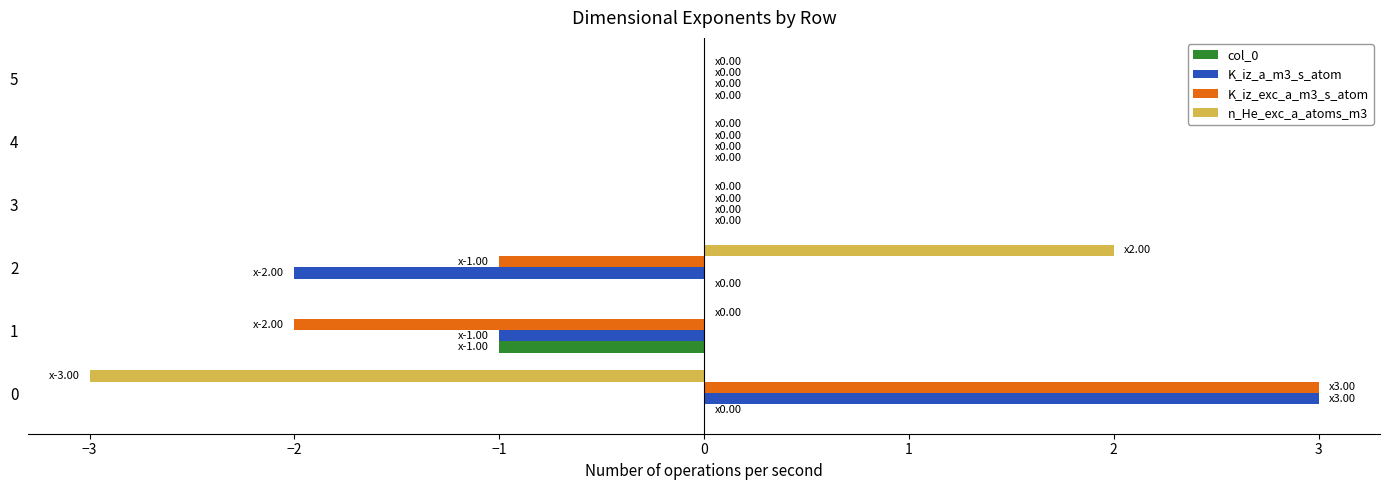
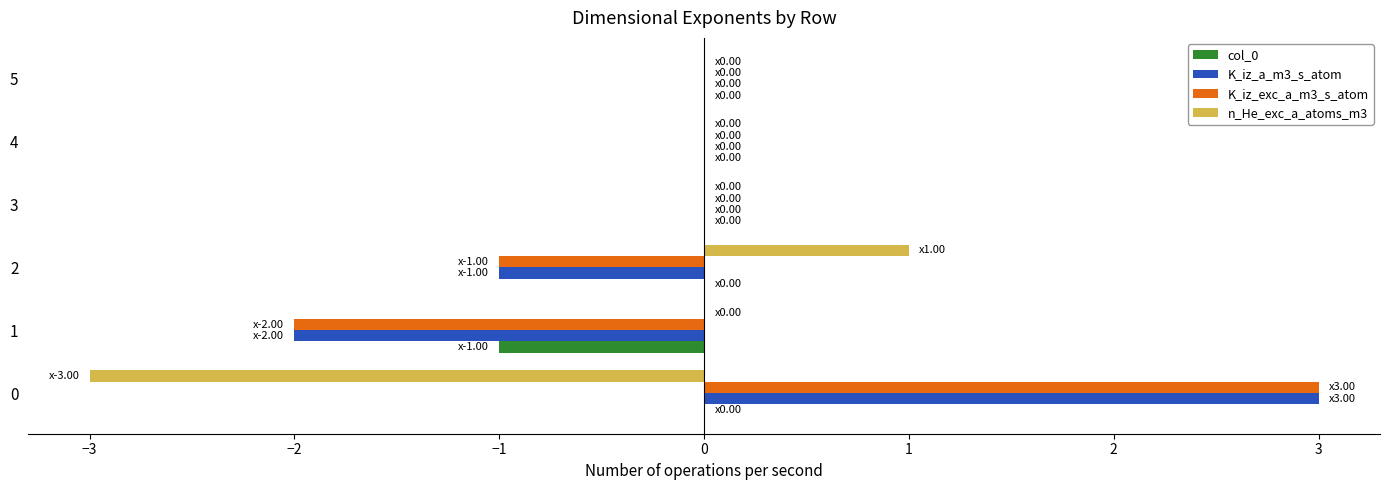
  {
    "col_0": {
      "5": 0.00,
      "4": 0.00,
      "3": 0.00,
      "2": 0.00,
      "1": -1.00,
      "0": 0.00
    },
    "K_iz_a_m3_s_atom": {
-     "2": -2.00,
-     "1": -1.00
+     "2": -1.00,
+     "1": -2.00
    },
    "K_iz_exc_a_m3_s_atom": {
      "5": 0.00,
      "4": 0.00,
      "3": 0.00,
      "2": -1.00,
      "1": -2.00,
      "0": 3.00
    },
    "n_He_exc_a_atoms_m3": {
-     "2": 2.00
+     "2": 1.00
    }
  }
